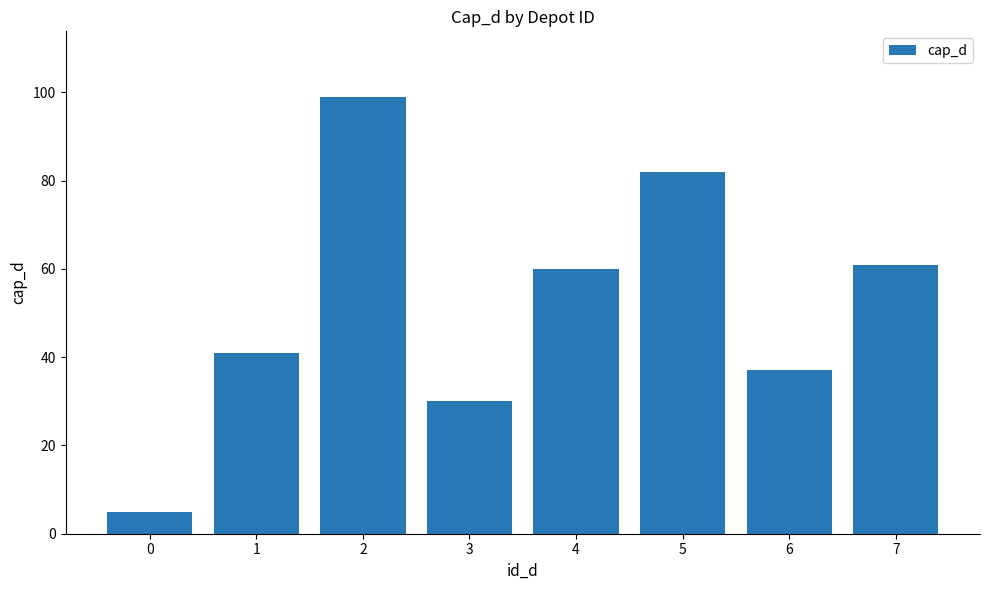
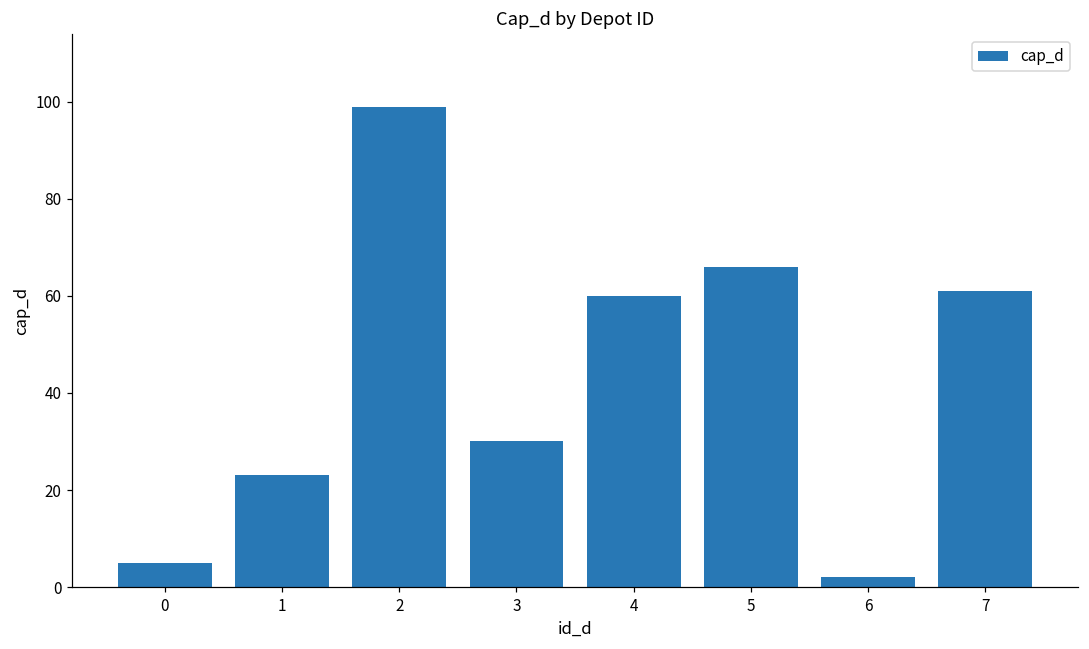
  {
    "0": 5,
-   "1": 41,
+   "1": 23,
    "2": 99,
    "3": 30,
    "4": 60,
-   "5": 82,
-   "6": 37,
+   "5": 66,
+   "6": 2,
    "7": 61
  }
